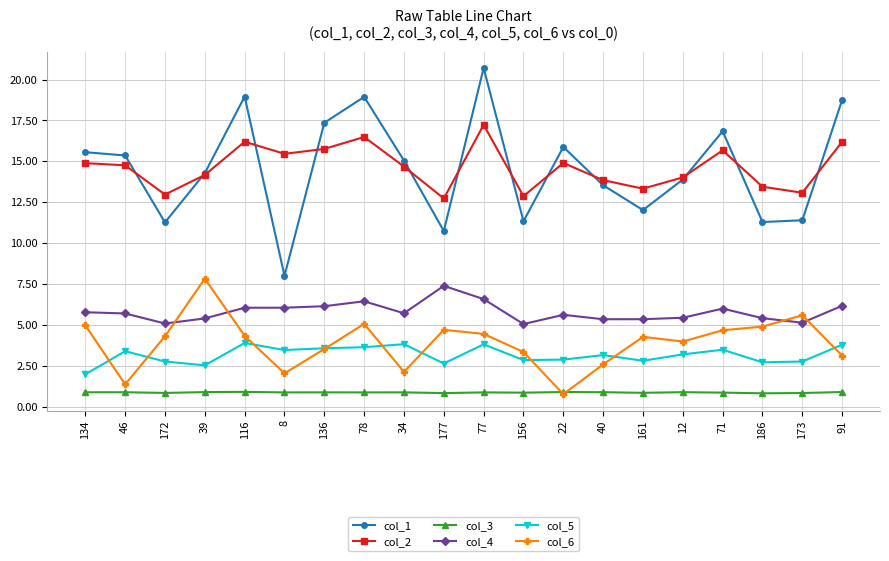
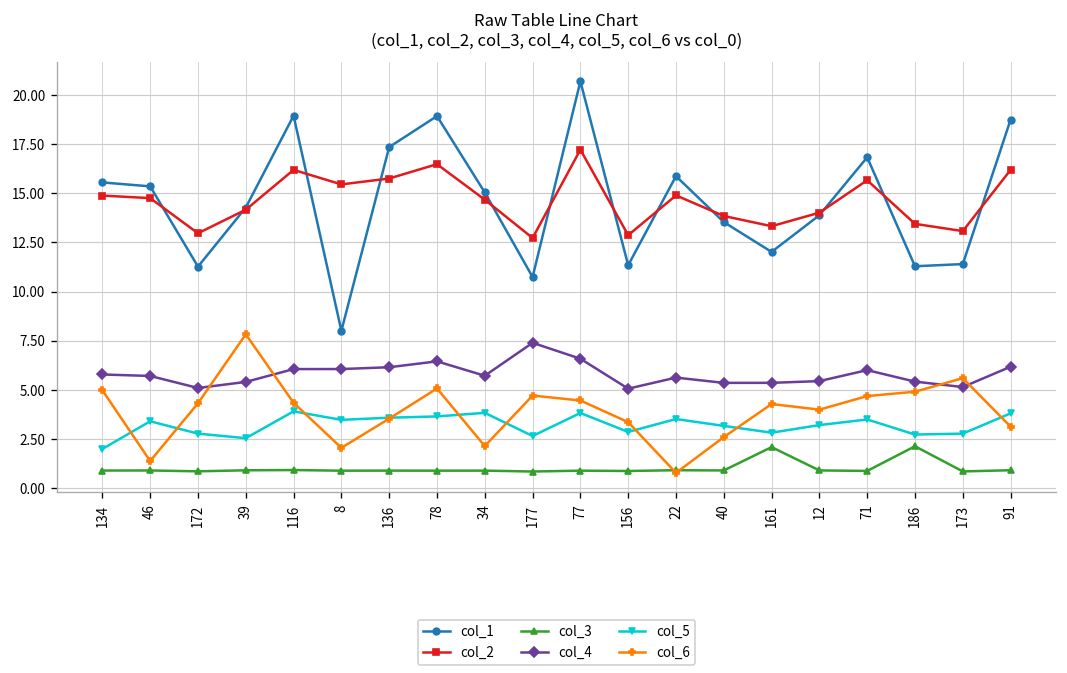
  {
    "col_1": {
      "134": 15.6,
      "46": 15.4,
      "172": 11.3,
      "116": 19.0,
      "8": 8.0,
      "136": 17.4,
      "78": 18.9,
      "34": 15.1,
      "177": 10.7,
      "77": 20.7,
      "156": 11.3,
      "22": 15.9,
      "40": 13.5,
      "161": 12.0,
      "71": 16.8,
      "186": 11.3,
      "173": 11.4,
      "91": 18.8
    },
    "col_2": {
      "134": 14.9,
      "46": 14.8,
      "172": 13.0,
      "116": 16.2,
      "8": 15.5,
      "136": 15.8,
      "78": 16.5,
      "34": 14.7,
      "177": 12.7,
      "77": 17.2,
      "156": 12.9,
      "22": 14.9,
      "40": 13.9,
      "161": 13.3,
      "71": 15.7,
      "186": 13.5,
      "173": 13.1,
      "91": 16.2
    },
    "col_3": {
      "134": 0.9,
      "46": 0.9,
      "172": 0.8,
      "39": 0.9,
      "116": 0.9,
      "8": 0.9,
      "136": 0.9,
      "78": 0.9,
      "34": 0.9,
      "177": 0.8,
      "77": 0.9,
      "156": 0.9,
      "40": 0.9,
-     "161": 0.9,
+     "161": 2.1,
      "12": 0.9,
      "71": 0.9,
-     "186": 0.8,
+     "186": 2.1,
      "173": 0.8,
      "91": 0.9
    },
    "col_4": {
      "134": 5.8,
      "46": 5.7,
      "172": 5.1,
      "39": 5.4,
      "116": 6.1,
      "8": 6.1,
      "136": 6.1,
      "78": 6.4,
      "34": 5.7,
      "177": 7.4,
      "77": 6.6,
      "156": 5.1,
      "22": 5.6,
      "40": 5.3,
      "161": 5.4,
      "12": 5.4,
      "71": 6.0,
      "186": 5.4,
      "173": 5.1,
      "91": 6.2
    },
    "col_5": {
      "134": 2.0,
      "46": 3.4,
      "172": 2.8,
      "39": 2.5,
      "116": 3.9,
      "8": 3.5,
      "78": 3.6,
      "34": 3.8,
      "177": 2.6,
      "77": 3.8,
      "156": 2.8,
-     "22": 2.9,
+     "22": 3.5,
      "40": 3.2,
      "161": 2.8,
      "12": 3.2,
      "71": 3.5,
      "186": 2.7,
      "173": 2.8,
      "91": 3.8
    },
    "col_6": {
      "134": 5.0,
      "46": 1.4,
      "172": 4.3,
      "39": 7.8,
      "116": 4.3,
      "8": 2.0,
      "78": 5.1,
      "34": 2.1,
      "177": 4.7,
      "77": 4.5,
      "156": 3.3,
      "40": 2.6,
      "161": 4.3,
      "12": 4.0,
      "71": 4.7,
      "186": 4.9,
      "173": 5.6,
      "91": 3.1
    }
  }
